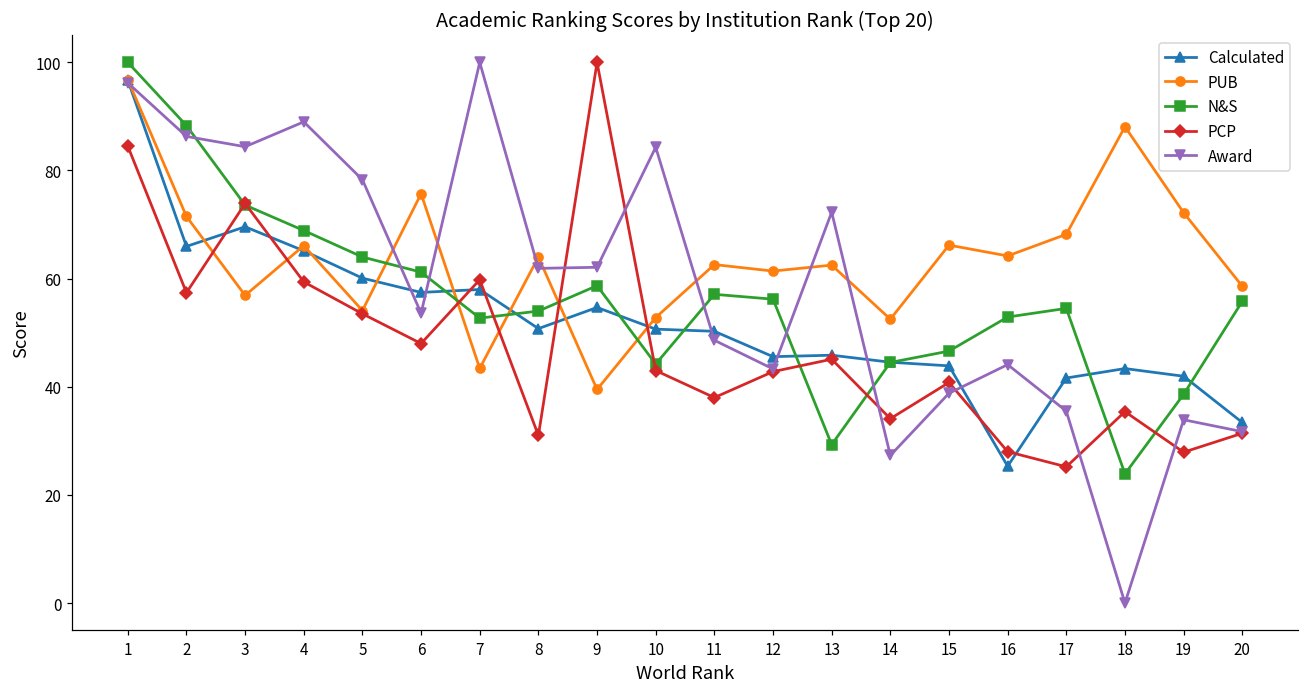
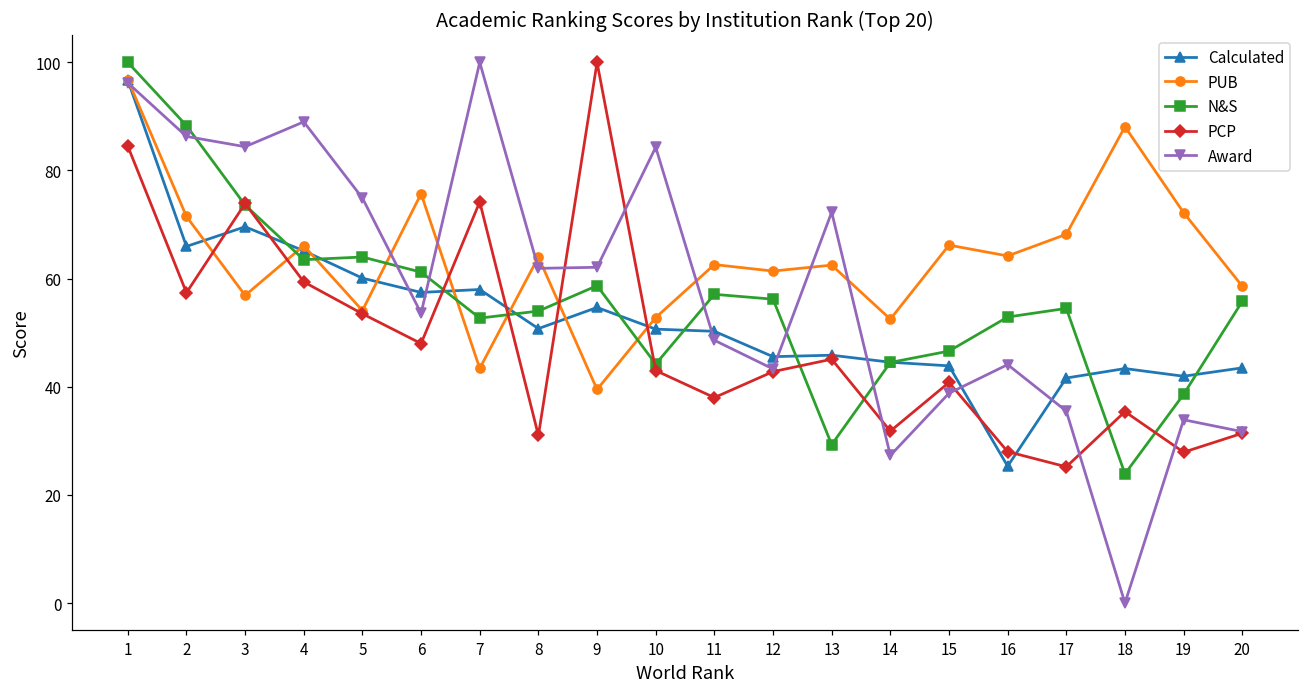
  {
    "Calculated": {
      "2": 66,
      "3": 70,
      "4": 65,
      "5": 60,
      "6": 57,
      "7": 58,
      "8": 51,
      "9": 55,
      "10": 51,
      "11": 50,
      "12": 46,
      "13": 46,
      "15": 44,
      "16": 25,
      "17": 42,
      "18": 43,
      "19": 42,
-     "20": 33
+     "20": 44
    },
    "PUB": {
      "2": 72,
      "3": 57,
      "4": 66,
      "5": 54,
      "6": 76,
      "7": 43,
      "8": 64,
      "9": 40,
      "10": 53,
      "11": 63,
      "12": 61,
      "13": 63,
      "14": 53,
      "15": 66,
      "16": 64,
      "17": 68,
      "18": 88,
      "19": 72,
      "20": 59
    },
    "N&S": {
      "1": 100,
      "2": 88,
-     "4": 69,
+     "4": 64,
      "5": 64,
      "6": 61,
      "7": 53,
      "8": 54,
      "9": 59,
      "10": 44,
      "11": 57,
      "12": 56,
      "13": 29,
      "15": 47,
      "16": 53,
      "17": 55,
      "18": 24,
      "19": 39,
      "20": 56
    },
    "PCP": {
      "1": 85,
      "2": 57,
      "4": 59,
      "5": 54,
      "6": 48,
-     "7": 60,
+     "7": 74,
      "8": 31,
      "9": 100,
      "10": 43,
      "11": 38,
      "13": 45,
-     "14": 34,
+     "14": 32,
      "15": 41,
      "16": 28,
      "17": 25,
      "18": 35,
      "19": 28
    },
    "Award": {
      "2": 86,
      "3": 84,
      "4": 89,
-     "5": 78,
+     "5": 75,
      "6": 54,
      "7": 100,
      "8": 62,
      "9": 62,
      "10": 84,
      "11": 49,
      "13": 72,
      "14": 27,
      "15": 39,
      "16": 44,
      "17": 36,
      "18": 0,
      "19": 34
    }
  }
